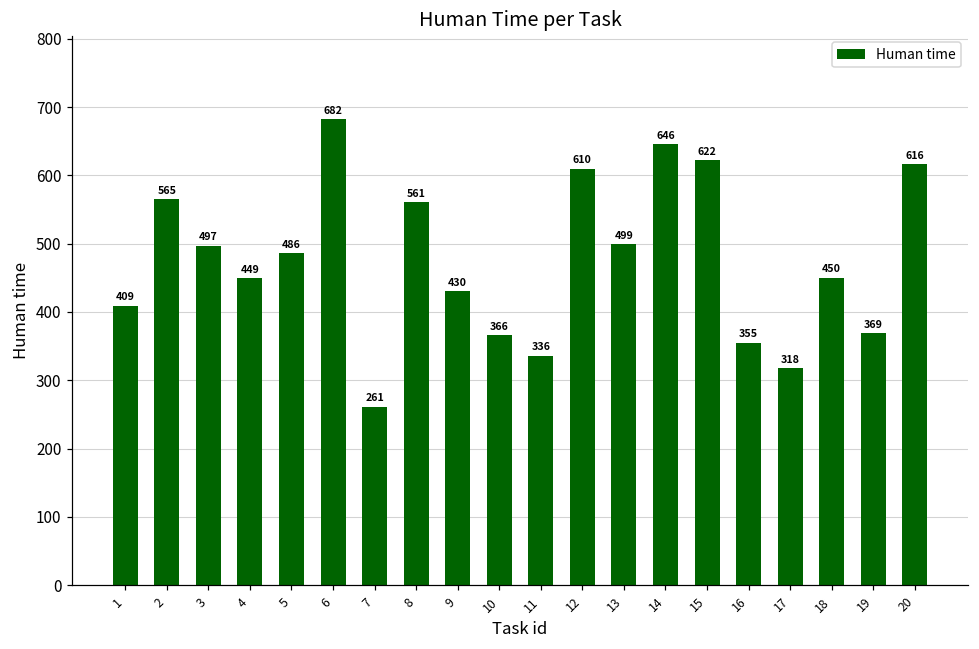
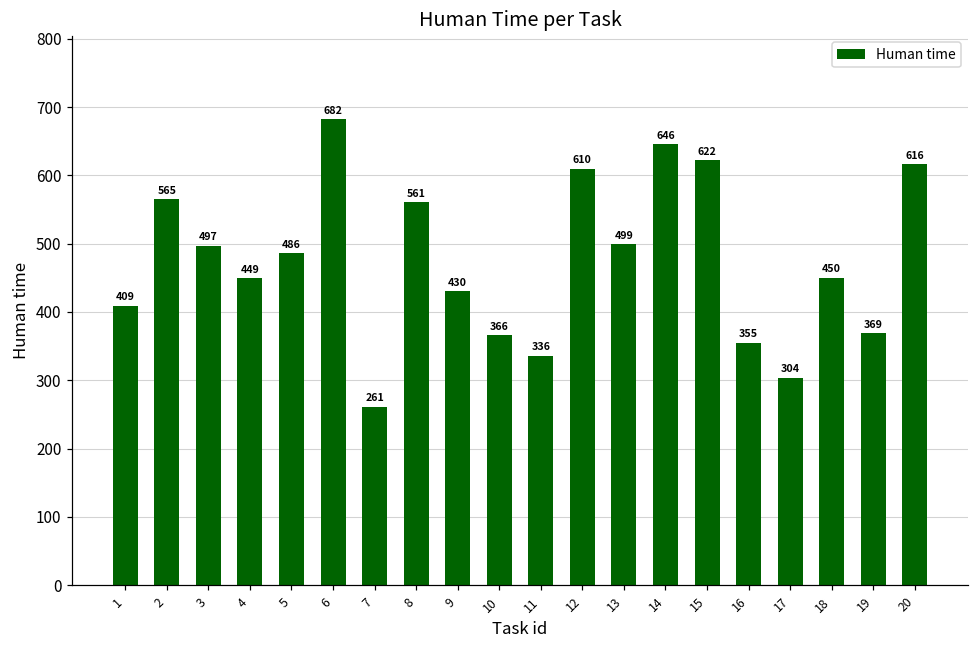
  {
    "1": 409,
    "2": 565,
    "3": 497,
    "4": 449,
    "5": 486,
    "6": 682,
    "7": 261,
    "8": 561,
    "9": 430,
    "10": 366,
    "11": 336,
    "12": 610,
    "13": 499,
    "14": 646,
    "15": 622,
    "16": 355,
-   "17": 318,
+   "17": 304,
    "18": 450,
    "19": 369,
    "20": 616
  }
